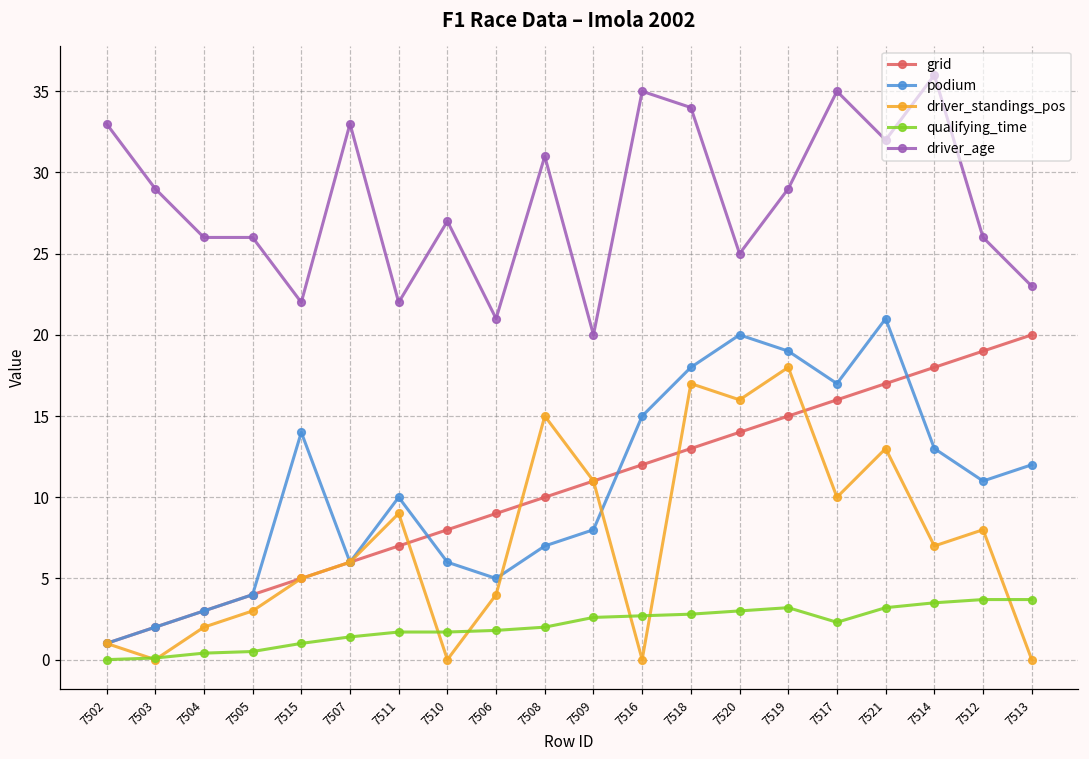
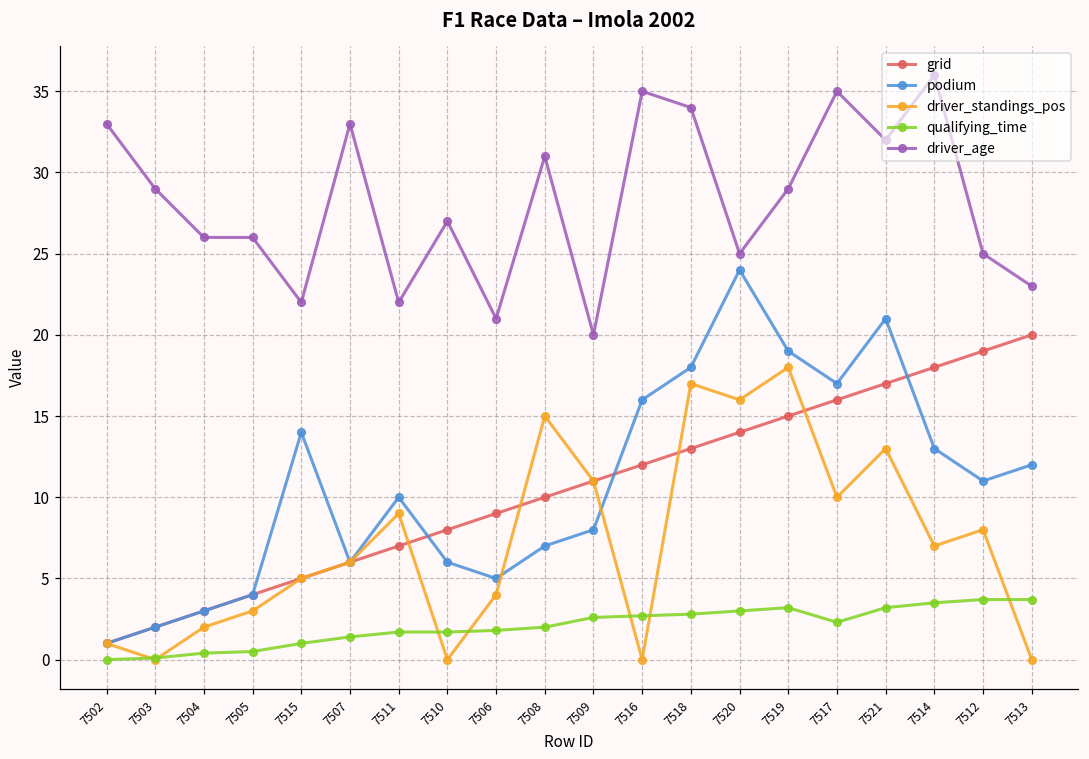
  {
    "grid": {
      "7511": 7,
      "7510": 8,
      "7506": 9,
      "7508": 10,
      "7516": 12,
      "7518": 13,
      "7520": 14,
      "7519": 15,
      "7517": 16,
      "7521": 17,
      "7514": 18,
      "7512": 19,
      "7513": 20
    },
    "podium": {
      "7515": 14,
      "7511": 10,
      "7510": 6,
      "7506": 5,
      "7508": 7,
      "7509": 8,
-     "7516": 15,
+     "7516": 16,
      "7518": 18,
-     "7520": 20,
+     "7520": 24,
      "7519": 19,
      "7517": 17,
      "7521": 21,
      "7514": 13,
      "7512": 11,
      "7513": 12
    },
    "driver_standings_pos": {
      "7504": 2,
      "7505": 3,
      "7511": 9,
      "7510": 0,
      "7506": 4,
      "7508": 15,
      "7516": 0,
      "7518": 17,
      "7520": 16,
      "7519": 18,
      "7517": 10,
      "7521": 13,
      "7514": 7,
      "7512": 8,
      "7513": 0
    },
    "qualifying_time": {
      "7502": 0,
      "7504": 0.4,
      "7505": 0.5,
      "7515": 1,
      "7507": 1.4,
      "7511": 1.7,
      "7510": 1.7,
      "7506": 1.8,
      "7508": 2,
      "7509": 2.6,
      "7516": 2.7,
      "7518": 2.8,
      "7520": 3,
      "7519": 3.2,
      "7517": 2.3,
      "7521": 3.2,
      "7514": 3.5,
      "7512": 3.7,
      "7513": 3.7
    },
    "driver_age": {
      "7502": 33,
      "7503": 29,
      "7504": 26,
      "7505": 26,
      "7515": 22,
      "7507": 33,
      "7511": 22,
      "7510": 27,
      "7506": 21,
      "7508": 31,
      "7509": 20,
      "7516": 35,
      "7518": 34,
      "7520": 25,
      "7519": 29,
      "7517": 35,
-     "7512": 26,
+     "7512": 25,
      "7513": 23
    }
  }
